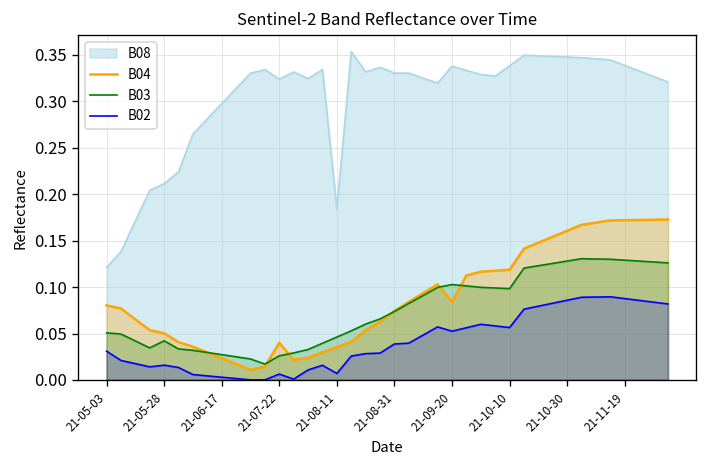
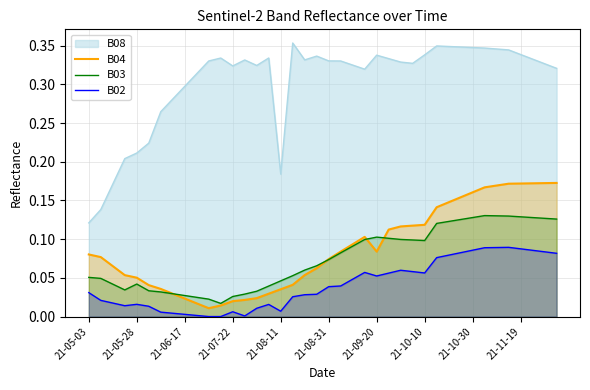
  {
    "B08": {
      "21-05-03": 0.12,
      "21-05-28": 0.21,
      "21-06-17": 0.30,
      "21-07-22": 0.32,
      "21-08-11": 0.18,
      "21-08-31": 0.33,
      "21-09-20": 0.34,
      "21-10-10": 0.34,
      "21-10-30": 0.35,
      "21-11-19": 0.34
    },
    "B04": {
      "21-05-03": 0.08,
      "21-05-28": 0.05,
      "21-06-17": 0.02,
-     "21-07-22": 0.04,
+     "21-07-22": 0.02,
      "21-08-11": 0.04,
      "21-09-20": 0.08,
      "21-10-10": 0.12,
      "21-10-30": 0.16,
      "21-11-19": 0.17
    },
    "B03": {
      "21-05-03": 0.05,
      "21-05-28": 0.04,
      "21-06-17": 0.03,
      "21-07-22": 0.03,
      "21-08-11": 0.05,
      "21-09-20": 0.10,
      "21-10-10": 0.10,
      "21-10-30": 0.13,
      "21-11-19": 0.13
    },
    "B02": {
      "21-05-03": 0.03,
      "21-05-28": 0.02,
      "21-06-17": 0.00,
      "21-07-22": 0.01,
      "21-08-11": 0.01,
      "21-08-31": 0.04,
      "21-09-20": 0.05,
      "21-10-10": 0.06,
      "21-10-30": 0.09,
      "21-11-19": 0.09
    }
  }
